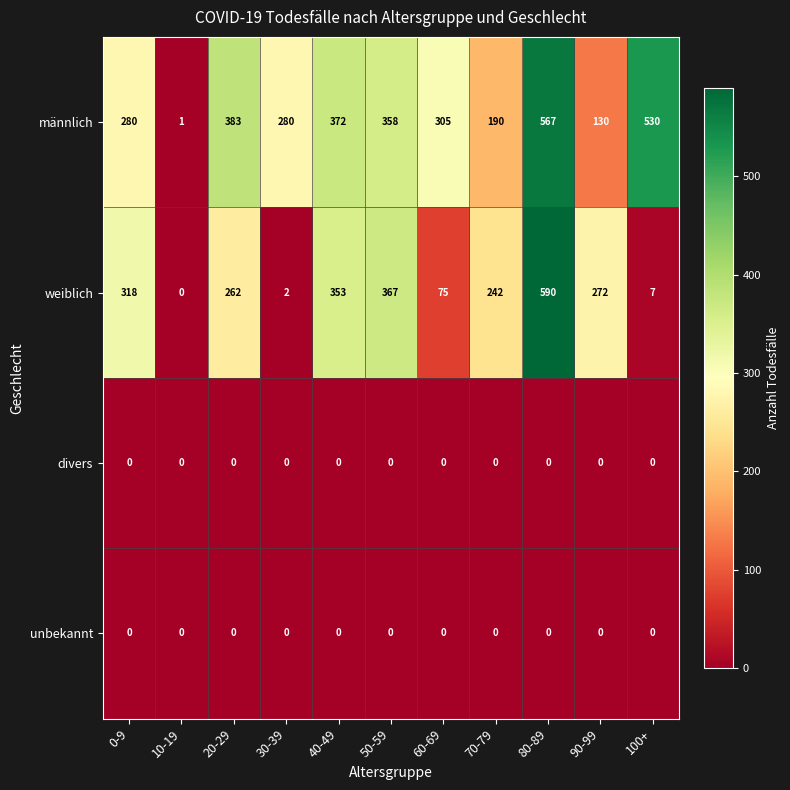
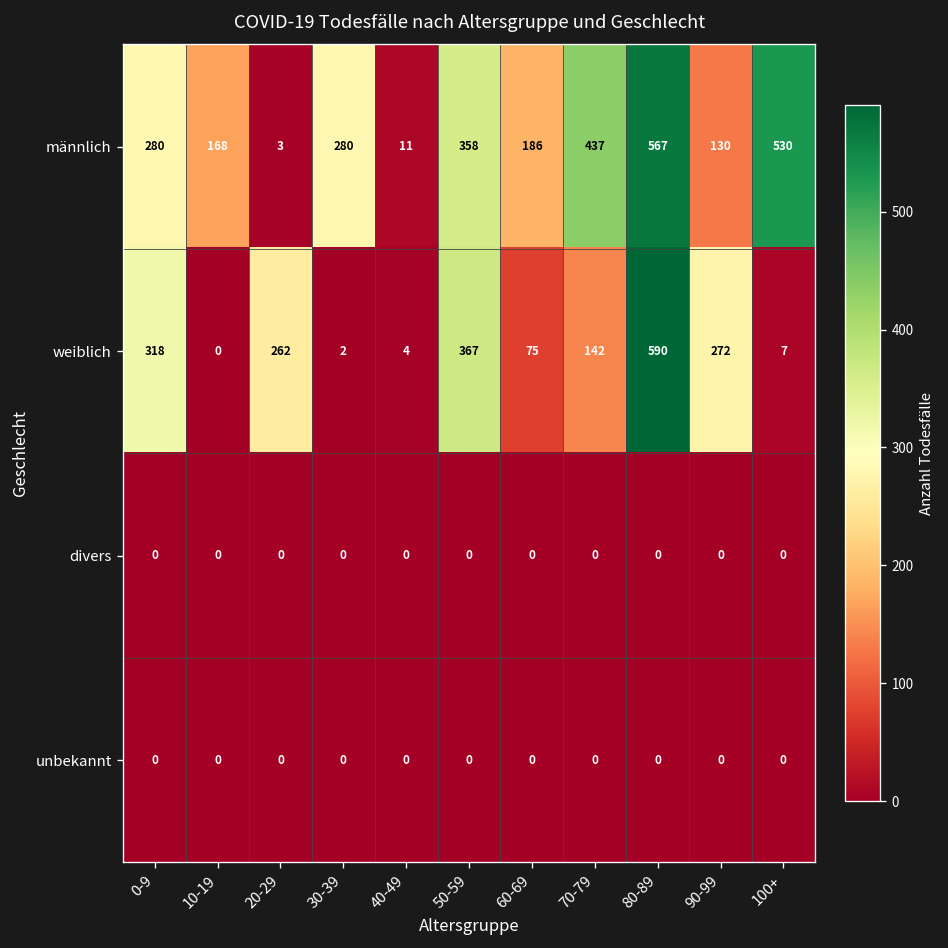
  {
    "männlich": {
      "0-9": 280,
-     "10-19": 1,
-     "20-29": 383,
+     "10-19": 168,
+     "20-29": 3,
      "30-39": 280,
-     "40-49": 372,
+     "40-49": 11,
      "50-59": 358,
-     "60-69": 305,
-     "70-79": 190,
+     "60-69": 186,
+     "70-79": 437,
      "80-89": 567,
      "90-99": 130,
      "100+": 530
    },
    "weiblich": {
      "0-9": 318,
      "10-19": 0,
      "20-29": 262,
      "30-39": 2,
-     "40-49": 353,
+     "40-49": 4,
      "50-59": 367,
      "60-69": 75,
-     "70-79": 242,
+     "70-79": 142,
      "80-89": 590,
      "90-99": 272,
      "100+": 7
    },
    "divers": {
      "0-9": 0,
      "10-19": 0,
      "20-29": 0,
      "30-39": 0,
      "40-49": 0,
      "50-59": 0,
      "60-69": 0,
      "70-79": 0,
      "80-89": 0,
      "90-99": 0,
      "100+": 0
    },
    "unbekannt": {
      "0-9": 0,
      "10-19": 0,
      "20-29": 0,
      "30-39": 0,
      "40-49": 0,
      "50-59": 0,
      "60-69": 0,
      "70-79": 0,
      "80-89": 0,
      "90-99": 0,
      "100+": 0
    }
  }
